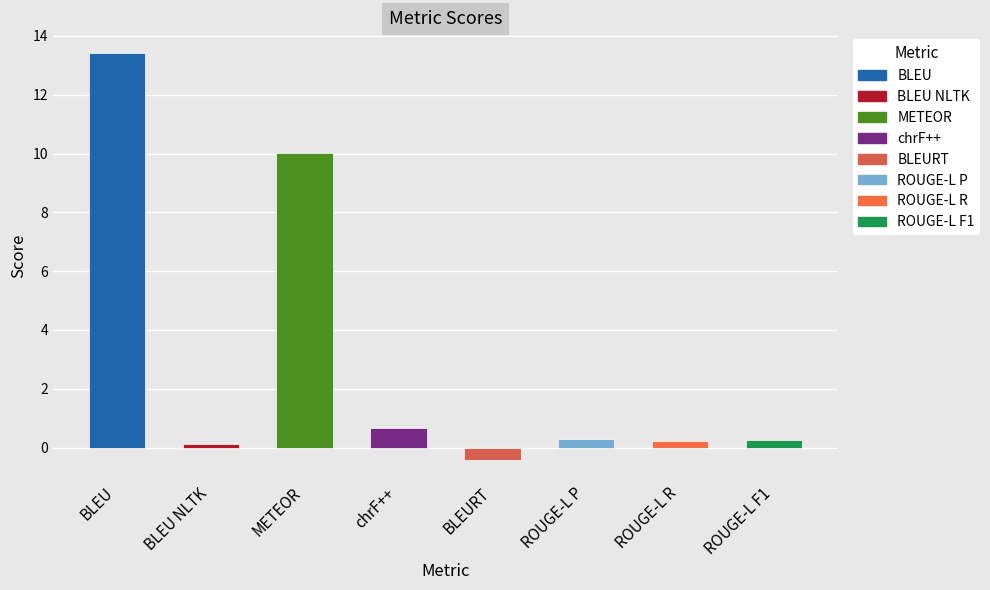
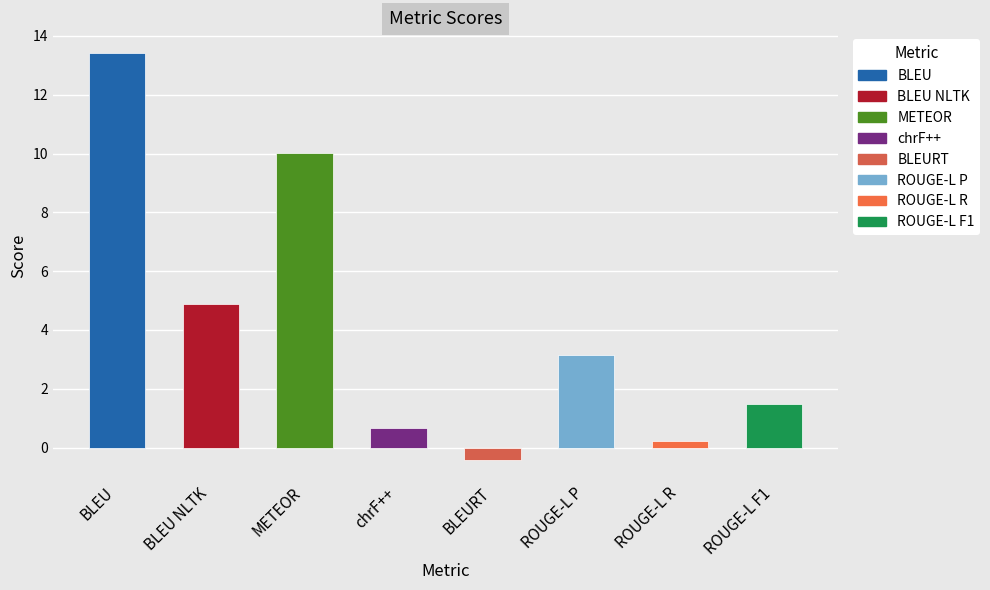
  {
    "BLEU": 13.4,
-   "BLEU NLTK": 0.1,
+   "BLEU NLTK": 4.9,
    "METEOR": 10.0,
    "chrF++": 0.7,
    "BLEURT": -0.4,
-   "ROUGE-L P": 0.3,
+   "ROUGE-L P": 3.1,
    "ROUGE-L R": 0.2,
-   "ROUGE-L F1": 0.2
+   "ROUGE-L F1": 1.5
  }
